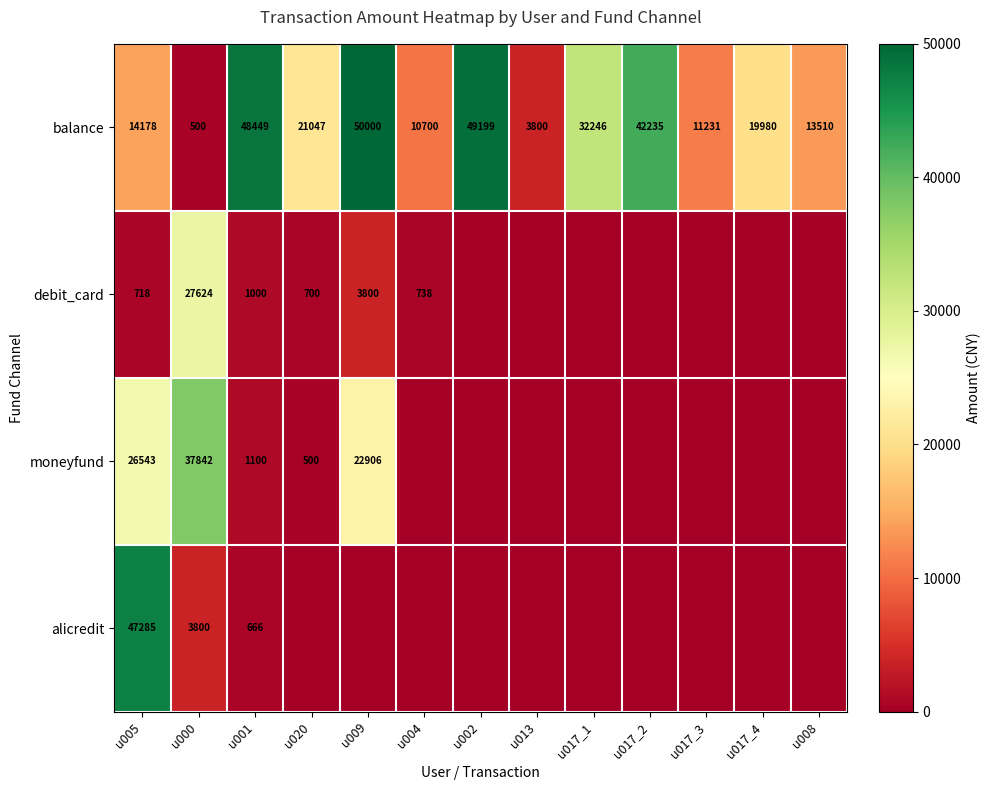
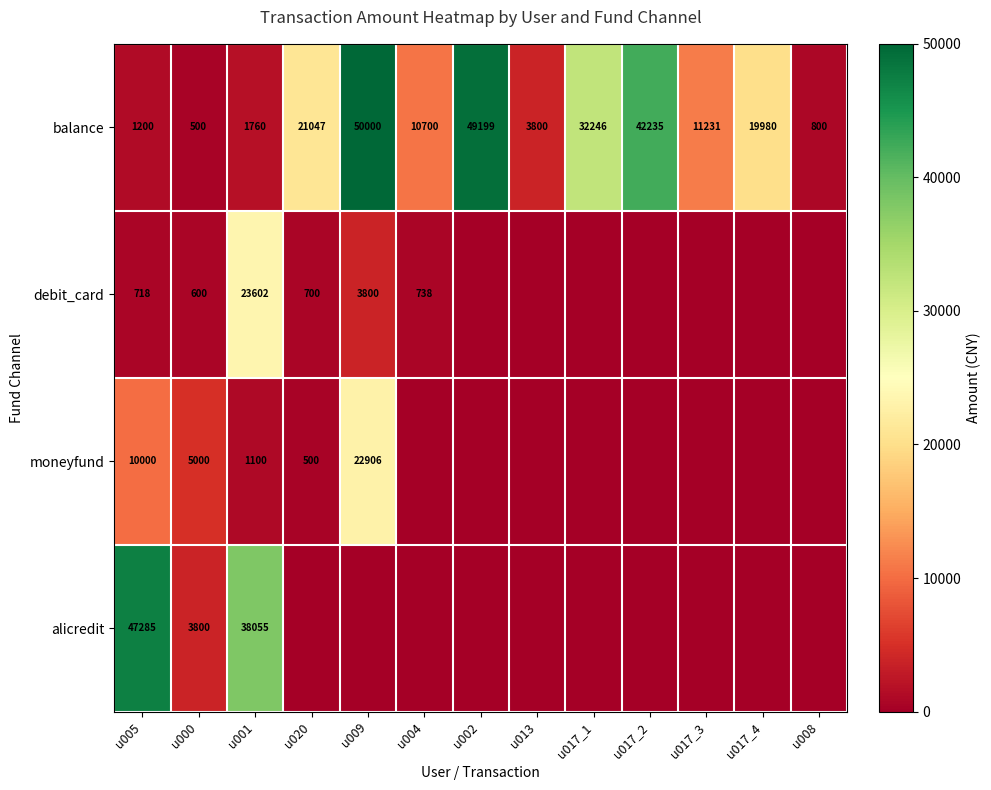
  {
    "balance": {
-     "u005": 14178,
+     "u005": 1200,
      "u000": 500,
-     "u001": 48449,
+     "u001": 1760,
      "u020": 21047,
      "u009": 50000,
      "u004": 10700,
      "u002": 49199,
      "u013": 3800,
      "u017_1": 32246,
      "u017_2": 42235,
      "u017_3": 11231,
      "u017_4": 19980,
-     "u008": 13510
+     "u008": 800
    },
    "debit_card": {
      "u005": 718,
-     "u000": 27624,
-     "u001": 1000,
+     "u000": 600,
+     "u001": 23602,
      "u020": 700,
      "u009": 3800,
      "u004": 738
    },
    "moneyfund": {
-     "u005": 26543,
-     "u000": 37842,
+     "u005": 10000,
+     "u000": 5000,
      "u001": 1100,
      "u020": 500,
      "u009": 22906
    },
    "alicredit": {
      "u005": 47285,
      "u000": 3800,
-     "u001": 666
+     "u001": 38055
    }
  }
